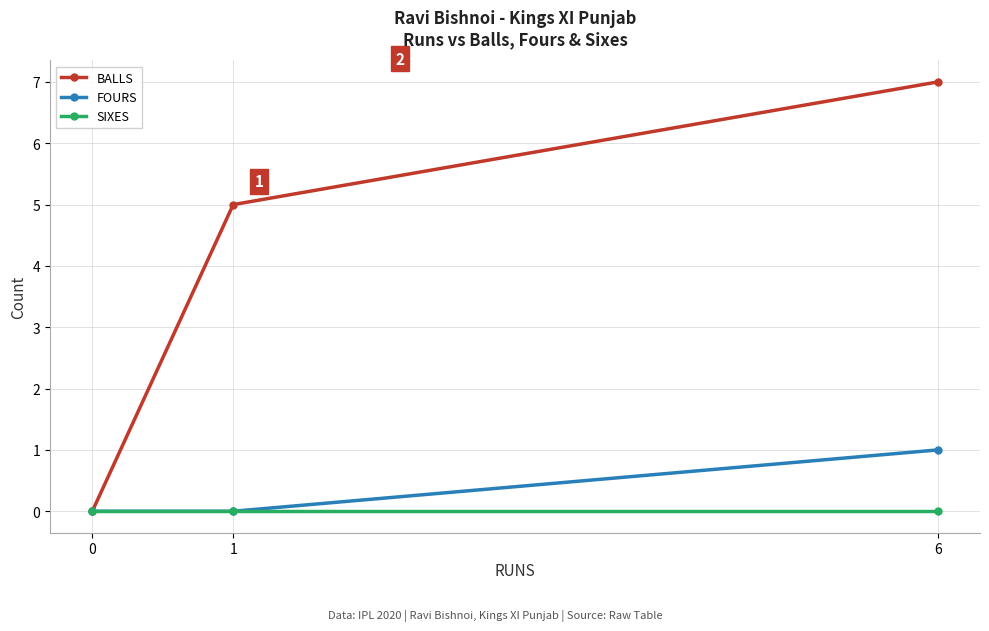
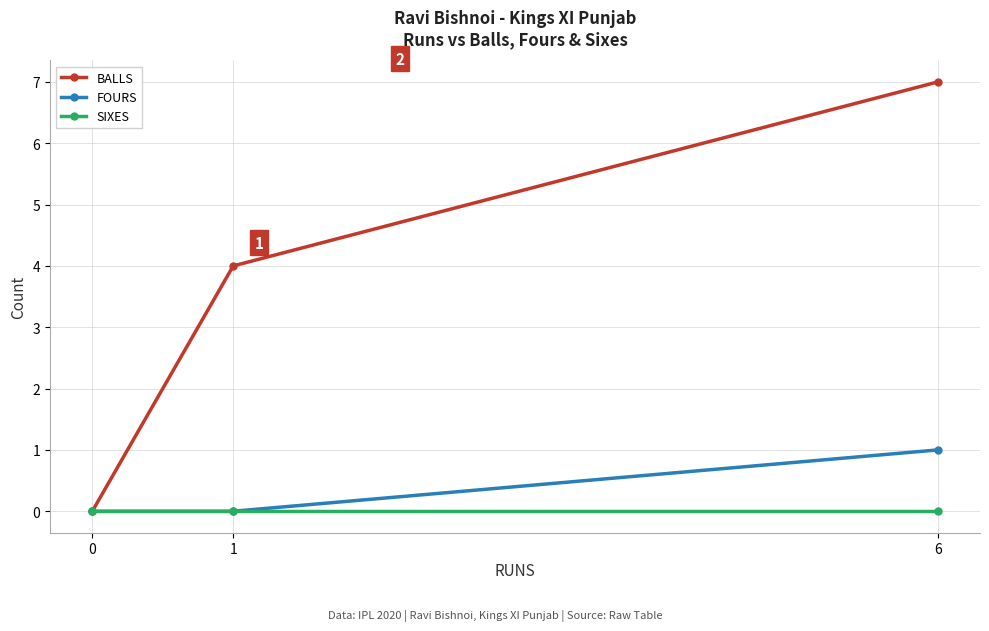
  {
    "BALLS": {
-     "1": 5,
+     "1": 4,
      "6": 7
    },
    "FOURS": {
      "6": 1
    },
    "SIXES": {
      "6": 0
    }
  }
